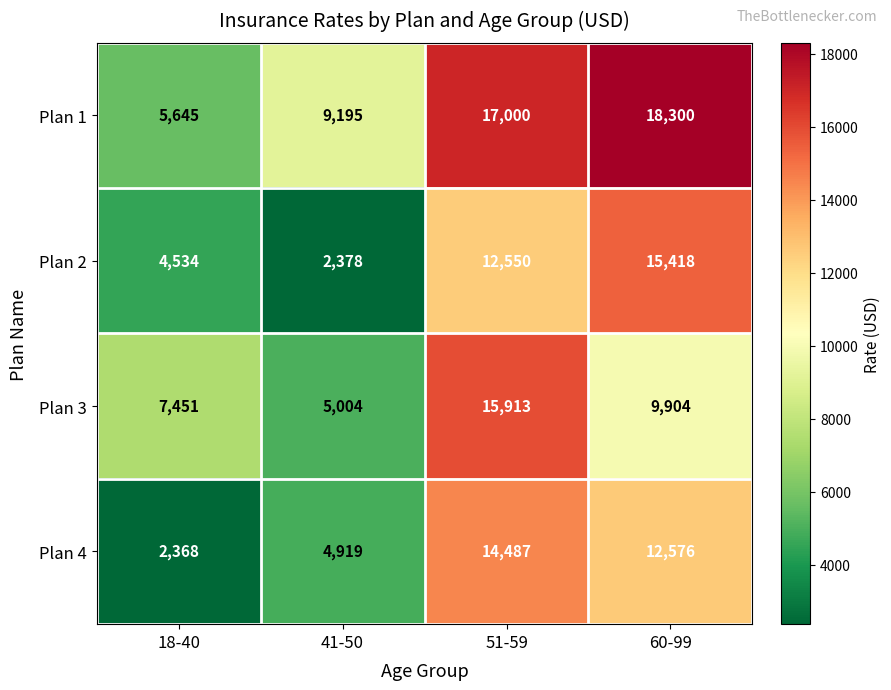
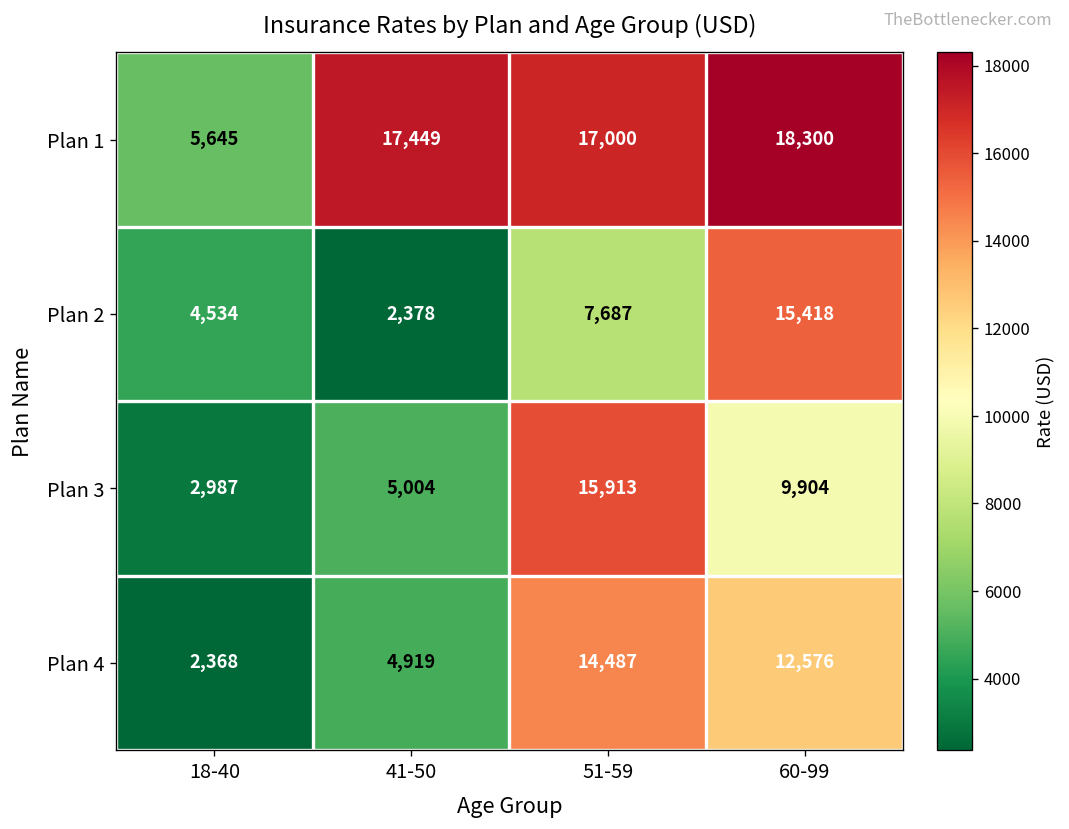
  {
    "Plan 1": {
      "18-40": "5,645",
-     "41-50": "9,195",
+     "41-50": "17,449",
      "51-59": "17,000",
      "60-99": "18,300"
    },
    "Plan 2": {
      "18-40": "4,534",
      "41-50": "2,378",
-     "51-59": "12,550",
+     "51-59": "7,687",
      "60-99": "15,418"
    },
    "Plan 3": {
-     "18-40": "7,451",
+     "18-40": "2,987",
      "41-50": "5,004",
      "51-59": "15,913",
      "60-99": "9,904"
    },
    "Plan 4": {
      "18-40": "2,368",
      "41-50": "4,919",
      "51-59": "14,487",
      "60-99": "12,576"
    }
  }
